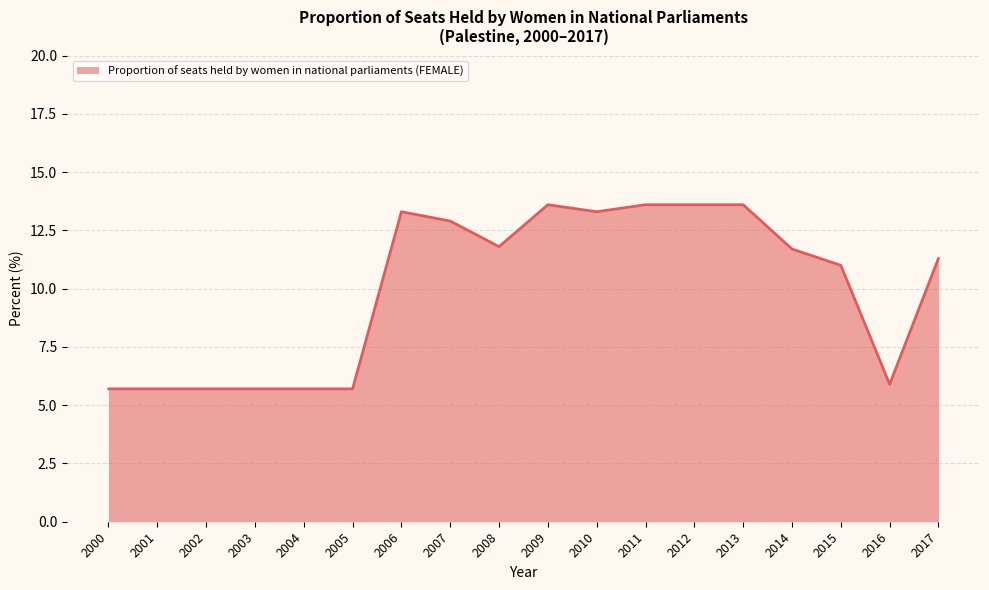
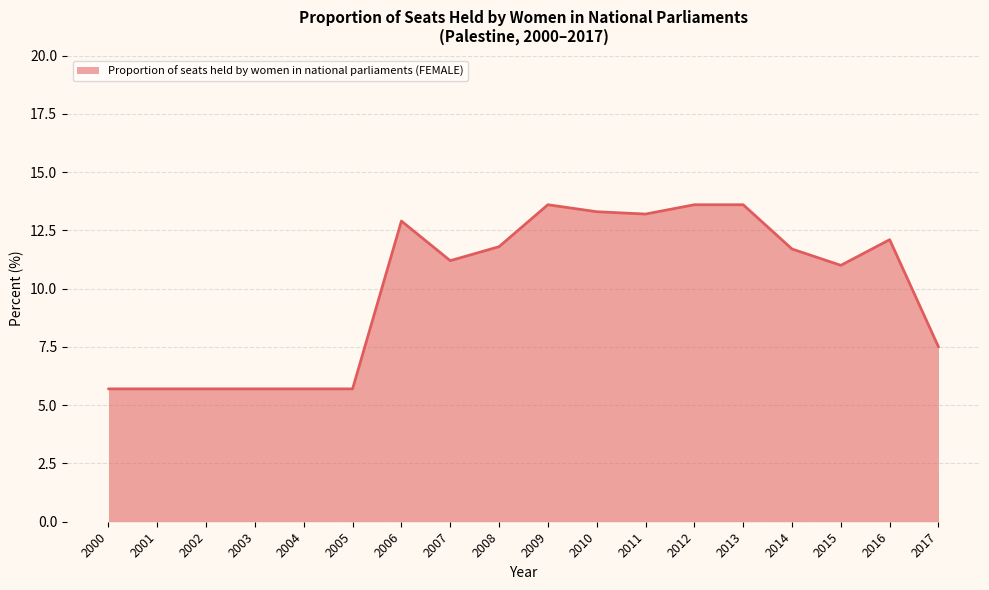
  {
    "2000": 5.7,
    "2001": 5.7,
    "2002": 5.7,
    "2003": 5.7,
    "2004": 5.7,
    "2005": 5.7,
-   "2006": 13.3,
-   "2007": 12.9,
+   "2006": 12.9,
+   "2007": 11.2,
    "2008": 11.8,
    "2009": 13.6,
    "2010": 13.3,
-   "2011": 13.6,
+   "2011": 13.2,
    "2012": 13.6,
    "2013": 13.6,
    "2014": 11.7,
    "2015": 11.0,
-   "2016": 5.9,
-   "2017": 11.3
+   "2016": 12.1,
+   "2017": 7.5
  }
